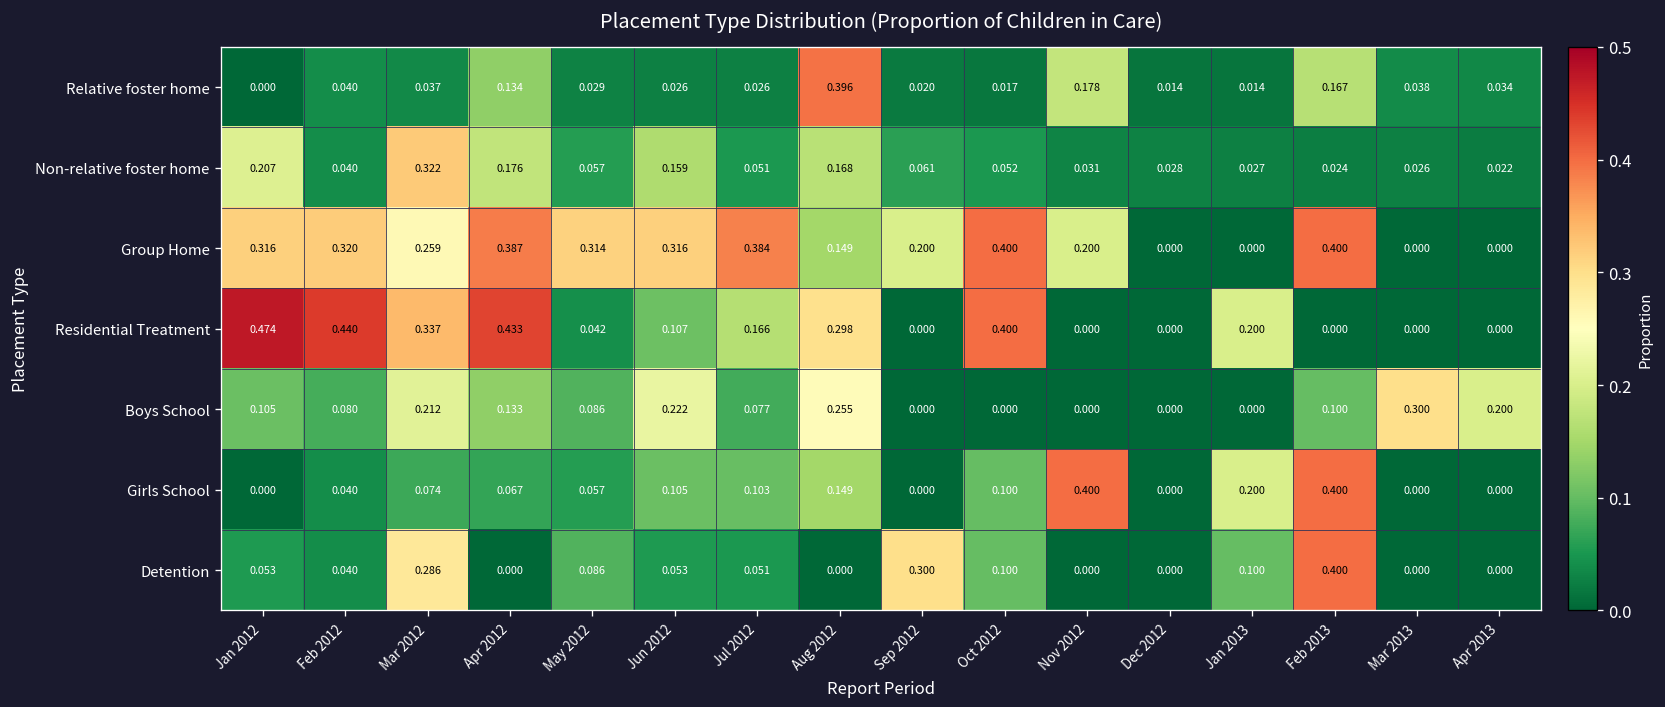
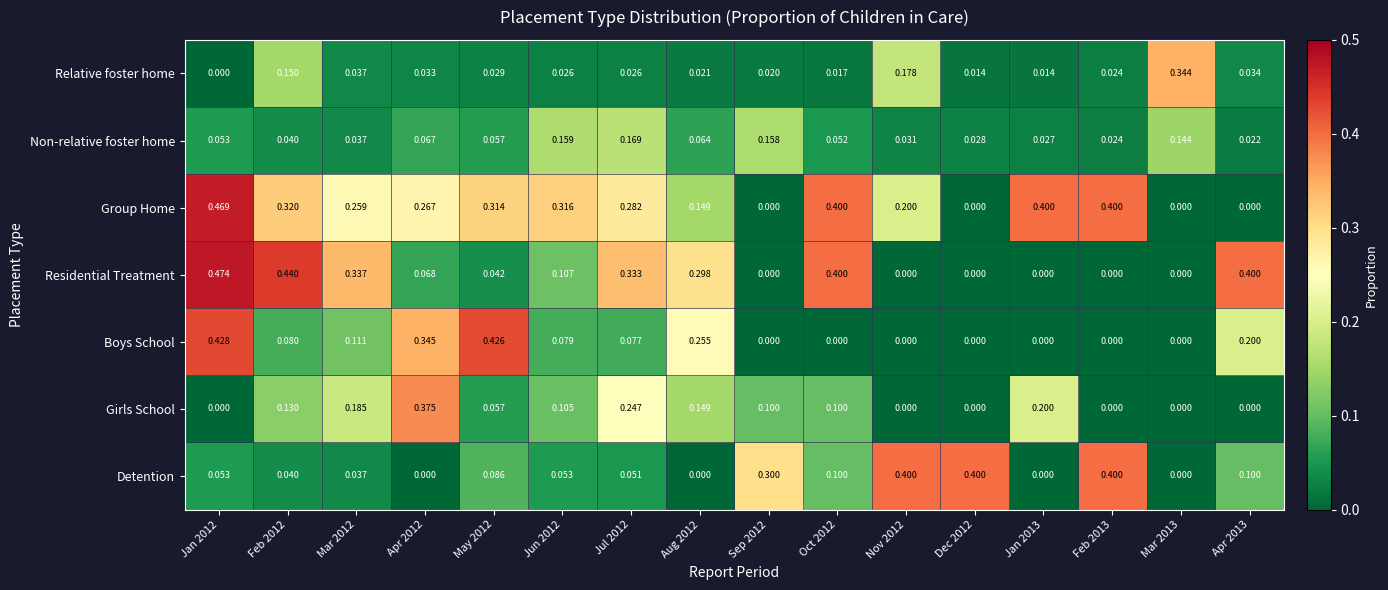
  {
    "Relative foster home": {
      "Jan 2012": 0.000,
-     "Feb 2012": 0.040,
+     "Feb 2012": 0.150,
      "Mar 2012": 0.037,
-     "Apr 2012": 0.134,
+     "Apr 2012": 0.033,
      "May 2012": 0.029,
      "Jun 2012": 0.026,
      "Jul 2012": 0.026,
-     "Aug 2012": 0.396,
+     "Aug 2012": 0.021,
      "Sep 2012": 0.020,
      "Oct 2012": 0.017,
      "Nov 2012": 0.178,
      "Dec 2012": 0.014,
      "Jan 2013": 0.014,
-     "Feb 2013": 0.167,
-     "Mar 2013": 0.038,
+     "Feb 2013": 0.024,
+     "Mar 2013": 0.344,
      "Apr 2013": 0.034
    },
    "Non-relative foster home": {
-     "Jan 2012": 0.207,
+     "Jan 2012": 0.053,
      "Feb 2012": 0.040,
-     "Mar 2012": 0.322,
-     "Apr 2012": 0.176,
+     "Mar 2012": 0.037,
+     "Apr 2012": 0.067,
      "May 2012": 0.057,
      "Jun 2012": 0.159,
-     "Jul 2012": 0.051,
-     "Aug 2012": 0.168,
-     "Sep 2012": 0.061,
+     "Jul 2012": 0.169,
+     "Aug 2012": 0.064,
+     "Sep 2012": 0.158,
      "Oct 2012": 0.052,
      "Nov 2012": 0.031,
      "Dec 2012": 0.028,
      "Jan 2013": 0.027,
      "Feb 2013": 0.024,
-     "Mar 2013": 0.026,
+     "Mar 2013": 0.144,
      "Apr 2013": 0.022
    },
    "Group Home": {
-     "Jan 2012": 0.316,
+     "Jan 2012": 0.469,
      "Feb 2012": 0.320,
      "Mar 2012": 0.259,
-     "Apr 2012": 0.387,
+     "Apr 2012": 0.267,
      "May 2012": 0.314,
      "Jun 2012": 0.316,
-     "Jul 2012": 0.384,
+     "Jul 2012": 0.282,
      "Aug 2012": 0.149,
-     "Sep 2012": 0.200,
+     "Sep 2012": 0.000,
      "Oct 2012": 0.400,
      "Nov 2012": 0.200,
      "Dec 2012": 0.000,
-     "Jan 2013": 0.000,
+     "Jan 2013": 0.400,
      "Feb 2013": 0.400,
      "Mar 2013": 0.000,
      "Apr 2013": 0.000
    },
    "Residential Treatment": {
      "Jan 2012": 0.474,
      "Feb 2012": 0.440,
      "Mar 2012": 0.337,
-     "Apr 2012": 0.433,
+     "Apr 2012": 0.068,
      "May 2012": 0.042,
      "Jun 2012": 0.107,
-     "Jul 2012": 0.166,
+     "Jul 2012": 0.333,
      "Aug 2012": 0.298,
      "Sep 2012": 0.000,
      "Oct 2012": 0.400,
      "Nov 2012": 0.000,
      "Dec 2012": 0.000,
-     "Jan 2013": 0.200,
+     "Jan 2013": 0.000,
      "Feb 2013": 0.000,
      "Mar 2013": 0.000,
-     "Apr 2013": 0.000
+     "Apr 2013": 0.400
    },
    "Boys School": {
-     "Jan 2012": 0.105,
+     "Jan 2012": 0.428,
      "Feb 2012": 0.080,
-     "Mar 2012": 0.212,
-     "Apr 2012": 0.133,
-     "May 2012": 0.086,
-     "Jun 2012": 0.222,
+     "Mar 2012": 0.111,
+     "Apr 2012": 0.345,
+     "May 2012": 0.426,
+     "Jun 2012": 0.079,
      "Jul 2012": 0.077,
      "Aug 2012": 0.255,
      "Sep 2012": 0.000,
      "Oct 2012": 0.000,
      "Nov 2012": 0.000,
      "Dec 2012": 0.000,
      "Jan 2013": 0.000,
-     "Feb 2013": 0.100,
-     "Mar 2013": 0.300,
+     "Feb 2013": 0.000,
+     "Mar 2013": 0.000,
      "Apr 2013": 0.200
    },
    "Girls School": {
      "Jan 2012": 0.000,
-     "Feb 2012": 0.040,
-     "Mar 2012": 0.074,
-     "Apr 2012": 0.067,
+     "Feb 2012": 0.130,
+     "Mar 2012": 0.185,
+     "Apr 2012": 0.375,
      "May 2012": 0.057,
      "Jun 2012": 0.105,
-     "Jul 2012": 0.103,
+     "Jul 2012": 0.247,
      "Aug 2012": 0.149,
-     "Sep 2012": 0.000,
+     "Sep 2012": 0.100,
      "Oct 2012": 0.100,
-     "Nov 2012": 0.400,
+     "Nov 2012": 0.000,
      "Dec 2012": 0.000,
      "Jan 2013": 0.200,
-     "Feb 2013": 0.400,
+     "Feb 2013": 0.000,
      "Mar 2013": 0.000,
      "Apr 2013": 0.000
    },
    "Detention": {
      "Jan 2012": 0.053,
      "Feb 2012": 0.040,
-     "Mar 2012": 0.286,
+     "Mar 2012": 0.037,
      "Apr 2012": 0.000,
      "May 2012": 0.086,
      "Jun 2012": 0.053,
      "Jul 2012": 0.051,
      "Aug 2012": 0.000,
      "Sep 2012": 0.300,
      "Oct 2012": 0.100,
-     "Nov 2012": 0.000,
-     "Dec 2012": 0.000,
-     "Jan 2013": 0.100,
+     "Nov 2012": 0.400,
+     "Dec 2012": 0.400,
+     "Jan 2013": 0.000,
      "Feb 2013": 0.400,
      "Mar 2013": 0.000,
-     "Apr 2013": 0.000
+     "Apr 2013": 0.100
    }
  }
